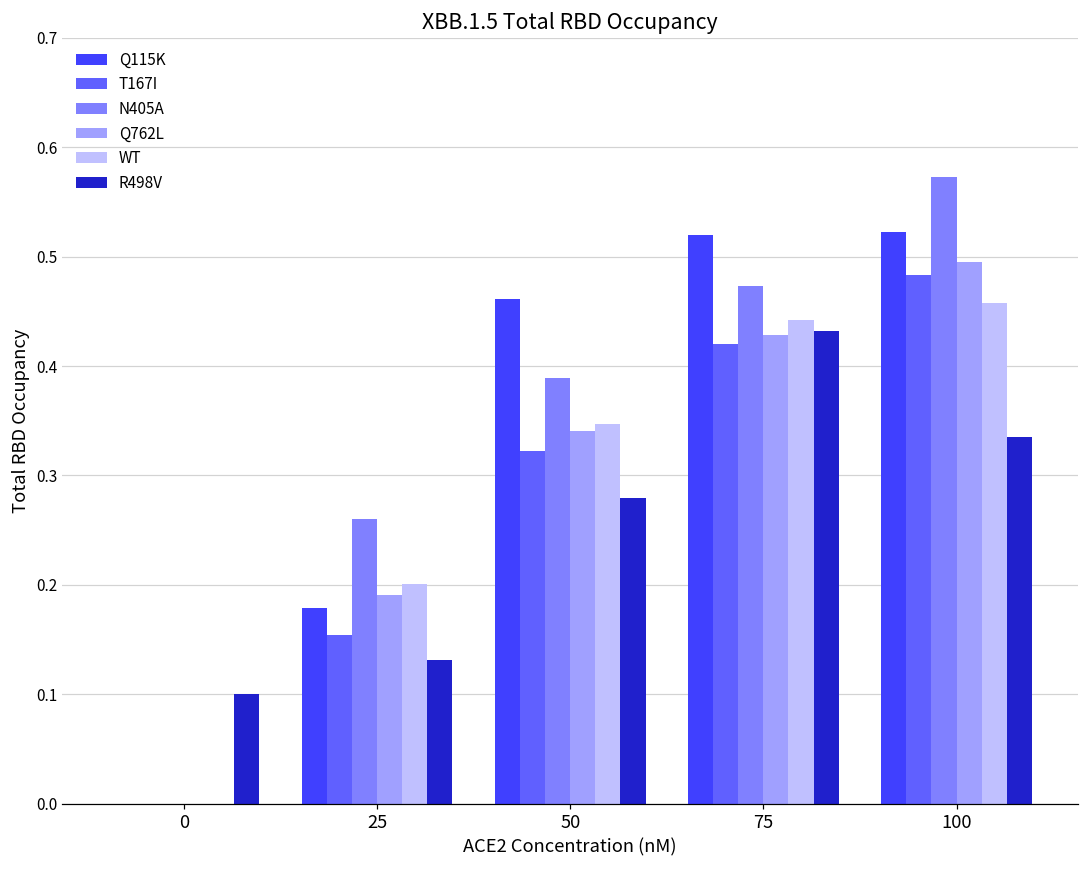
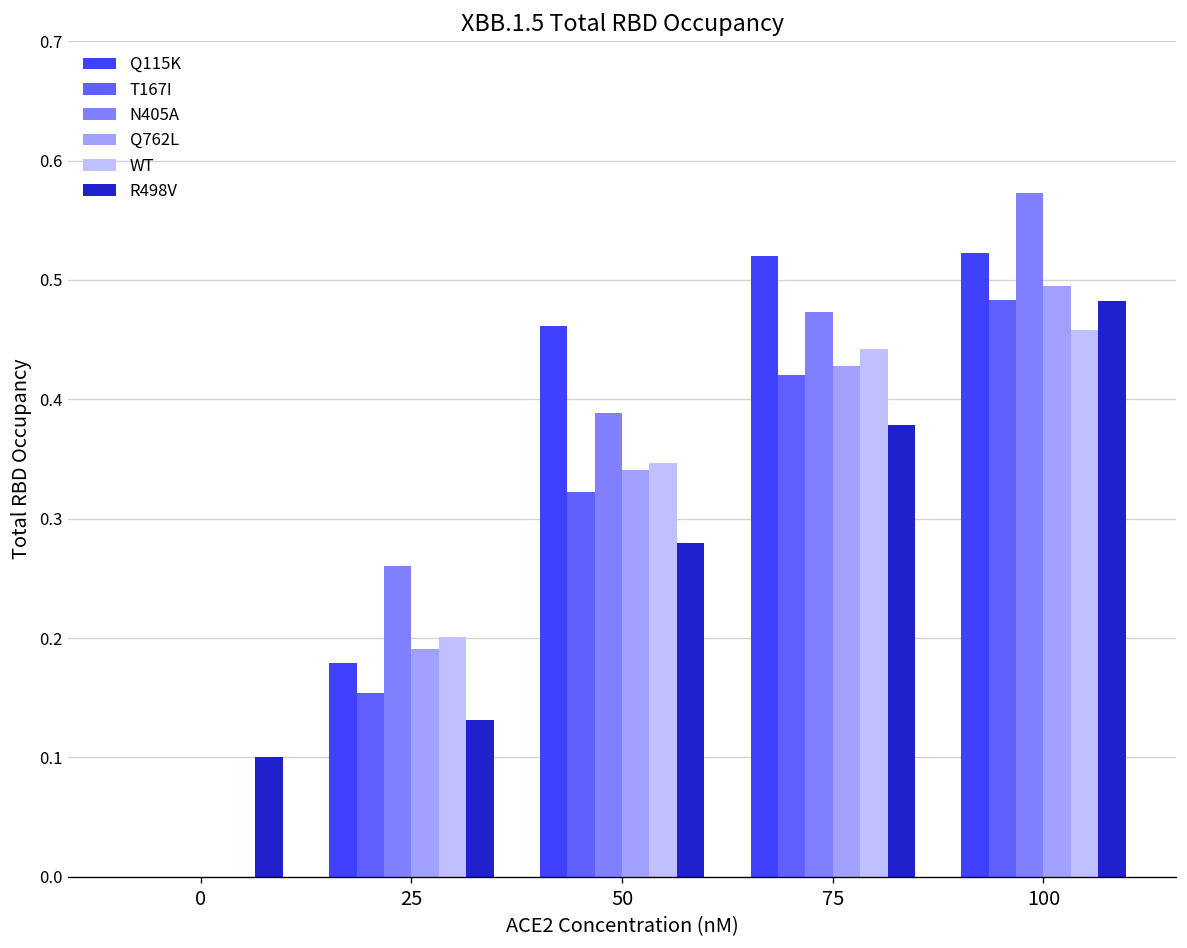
  {
    "R498V": {
      "0": 0.10,
      "25": 0.13,
      "50": 0.28,
-     "75": 0.43,
-     "100": 0.34
+     "75": 0.38,
+     "100": 0.48
    }
  }
